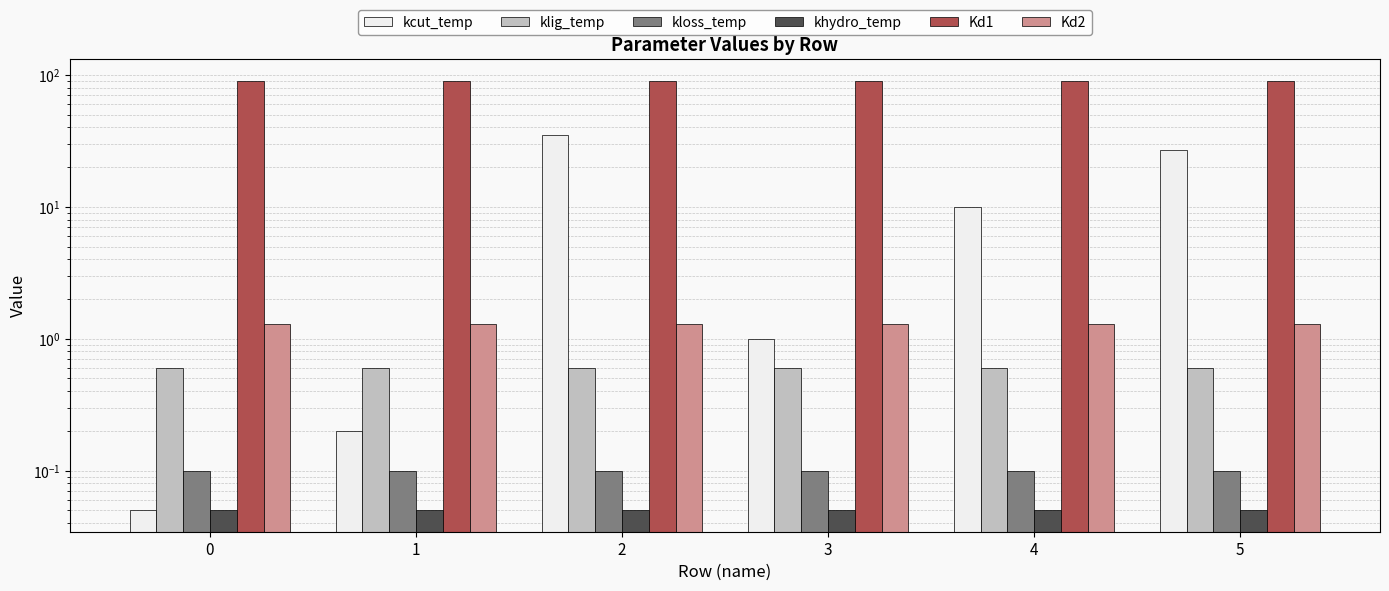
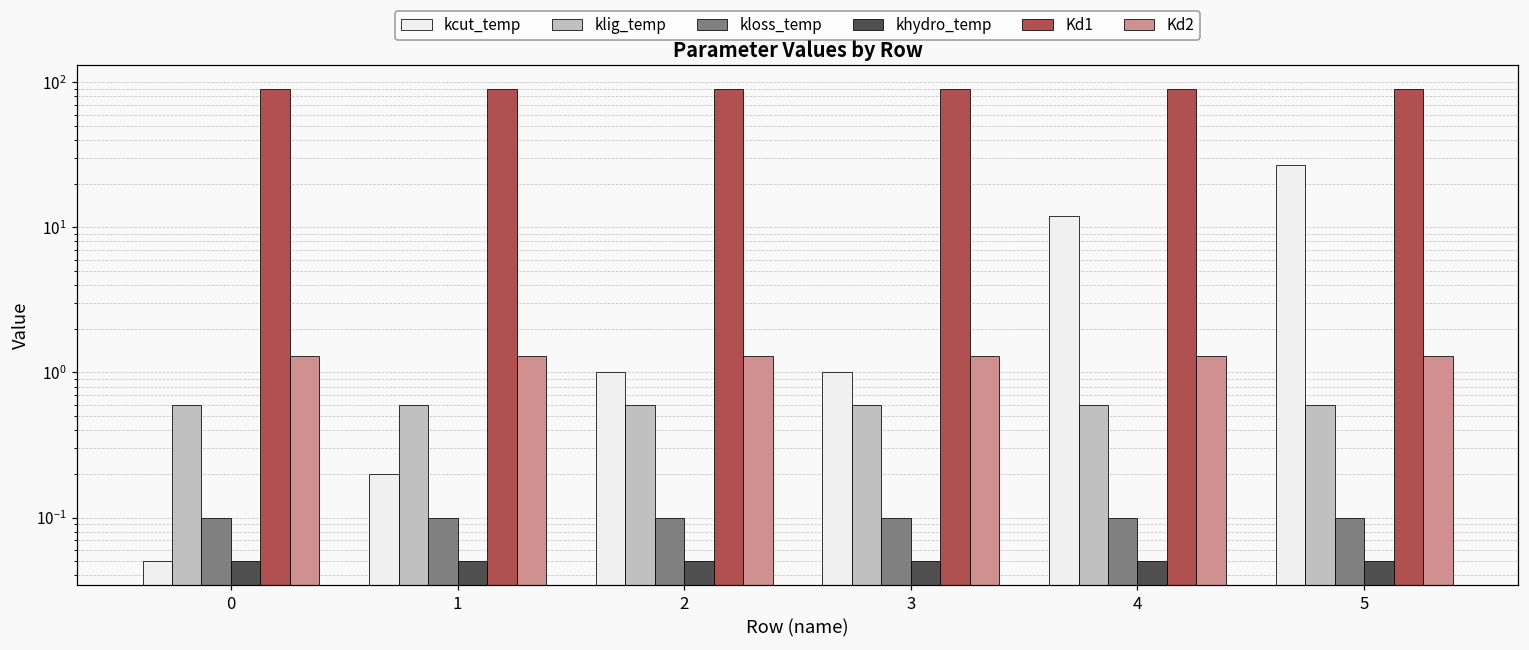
  {
    "kcut_temp": {
      "0": 0.050,
      "1": 0.20,
-     "2": 35,
+     "2": 1,
      "3": 1,
-     "4": 10,
+     "4": 12,
      "5": 27
    },
    "klig_temp": {
      "0": 0.6,
      "1": 0.6,
      "2": 0.6,
      "3": 0.6,
      "4": 0.6,
      "5": 0.6
    },
    "kloss_temp": {
      "0": 0.10,
      "1": 0.10,
      "2": 0.10,
      "3": 0.10,
      "4": 0.10,
      "5": 0.10
    },
    "khydro_temp": {
      "0": 0.050,
      "1": 0.050,
      "2": 0.050,
      "3": 0.050,
      "4": 0.050,
      "5": 0.050
    },
    "Kd1": {
      "0": 90,
      "1": 90,
      "2": 90,
      "3": 90,
      "4": 90,
      "5": 90
    },
    "Kd2": {
      "0": 1.3,
      "1": 1.3,
      "2": 1.3,
      "3": 1.3,
      "4": 1.3,
      "5": 1.3
    }
  }
